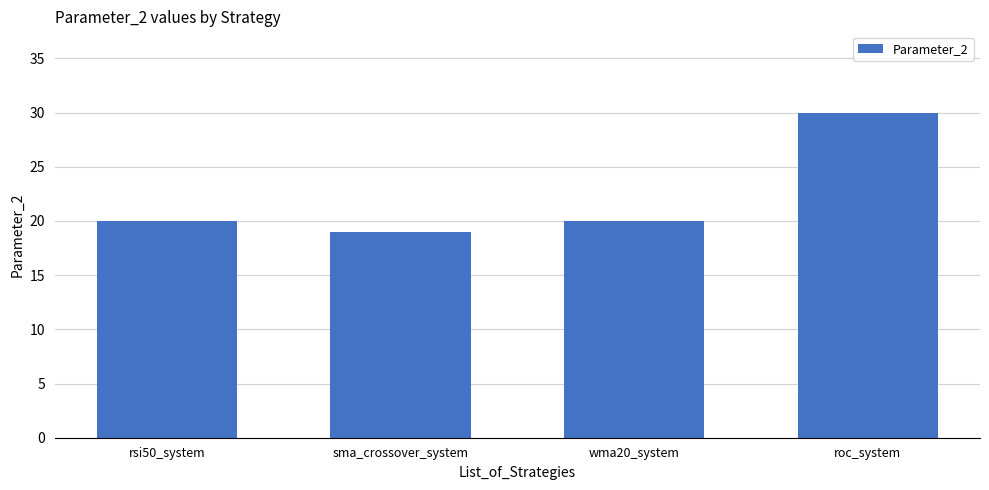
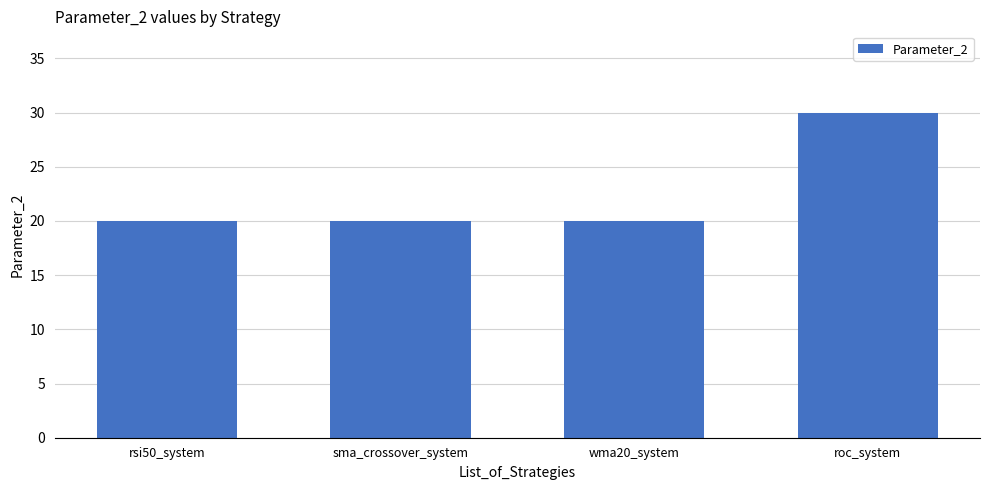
  {
    "rsi50_system": 20,
-   "sma_crossover_system": 19,
+   "sma_crossover_system": 20,
    "wma20_system": 20,
    "roc_system": 30
  }
